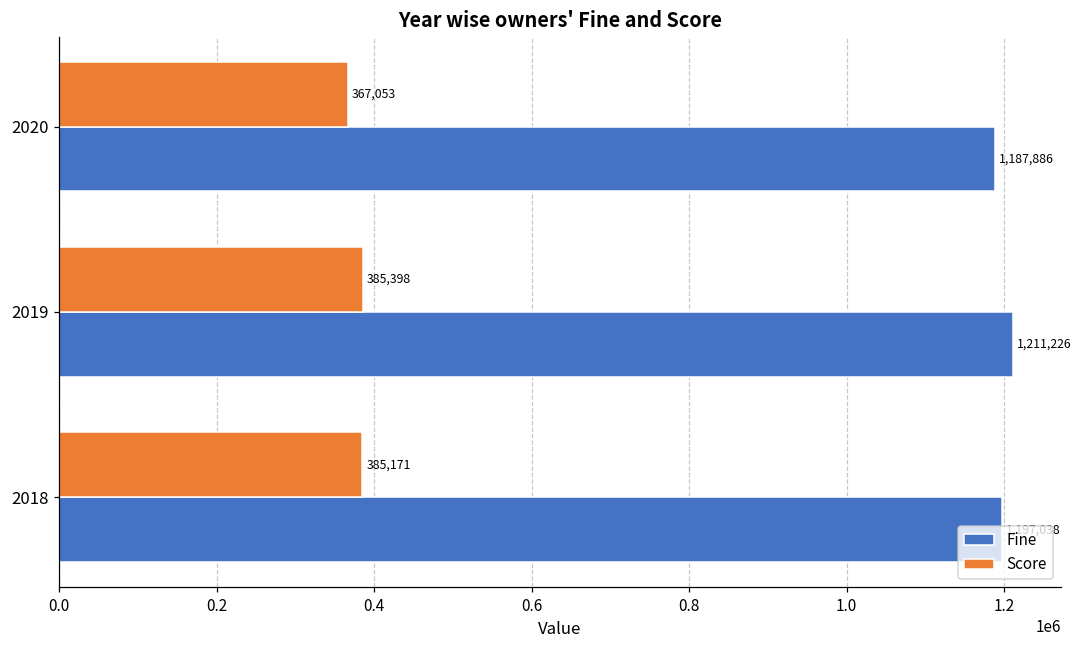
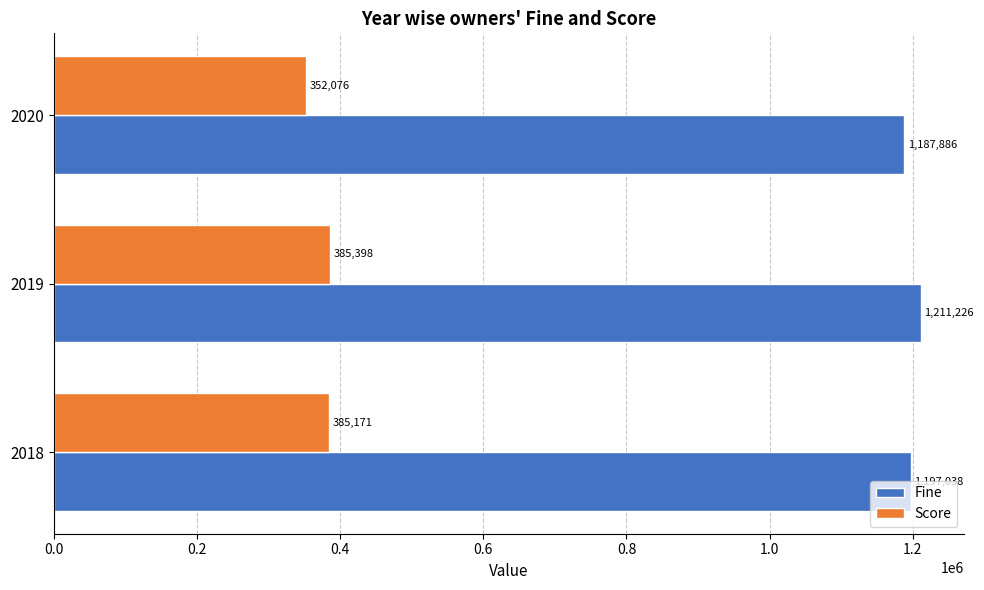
  {
    "Fine": {
      "2020": "1,187,886",
      "2019": "1,211,226"
    },
    "Score": {
-     "2020": "367,053",
+     "2020": "352,076",
      "2019": "385,398",
      "2018": "385,171"
    }
  }
